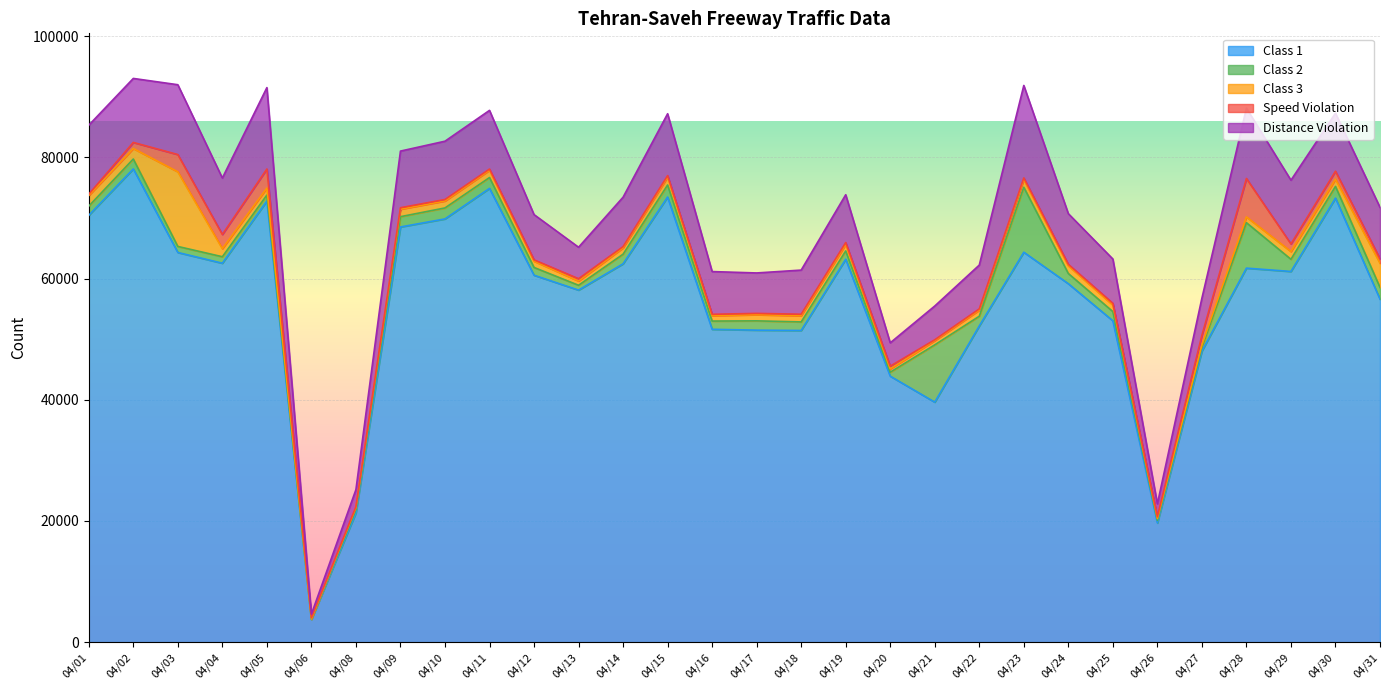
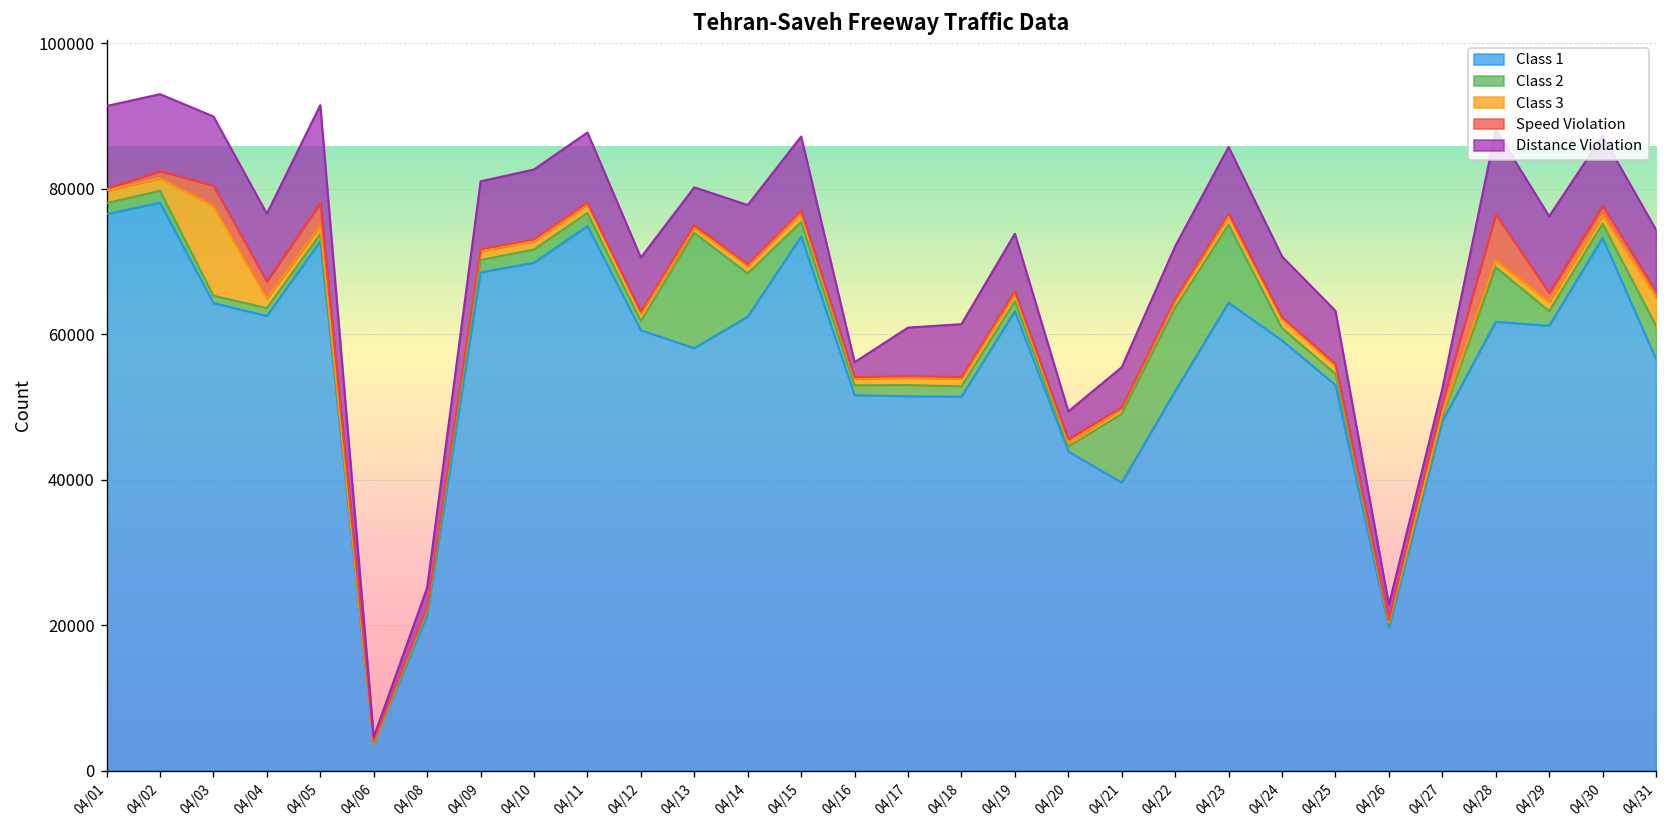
  {
    "Class 1": {
-     "04/01": 70000,
+     "04/01": 77000,
      "04/02": 78000,
      "04/03": 64000,
      "04/04": 63000,
      "04/05": 73000,
      "04/08": 21000,
      "04/09": 69000,
      "04/10": 70000,
      "04/11": 75000,
      "04/12": 61000,
      "04/13": 58000,
      "04/14": 62000,
      "04/15": 73000,
      "04/16": 52000,
      "04/17": 51000,
      "04/18": 51000,
      "04/19": 63000,
      "04/20": 44000,
      "04/21": 40000,
      "04/22": 52000,
      "04/23": 64000,
      "04/24": 59000,
      "04/25": 53000,
      "04/26": 20000,
      "04/27": 48000,
      "04/28": 62000,
      "04/29": 61000,
      "04/30": 73000,
      "04/31": 57000
    },
    "Class 2": {
      "04/01": 2000,
      "04/02": 2000,
      "04/03": 1000,
      "04/04": 1000,
      "04/05": 1000,
      "04/09": 2000,
      "04/10": 2000,
      "04/11": 2000,
      "04/12": 1000,
-     "04/13": 1000,
-     "04/14": 2000,
+     "04/13": 16000,
+     "04/14": 6000,
      "04/15": 2000,
      "04/16": 1000,
      "04/17": 2000,
      "04/18": 1000,
      "04/19": 1000,
      "04/20": 1000,
      "04/21": 9000,
-     "04/22": 2000,
+     "04/22": 11000,
      "04/23": 11000,
      "04/24": 2000,
      "04/25": 2000,
      "04/28": 8000,
      "04/29": 2000,
      "04/30": 2000,
-     "04/31": 2000
+     "04/31": 5000
    },
    "Class 3": {
      "04/02": 2000,
      "04/03": 12000,
      "04/04": 1000,
      "04/05": 1000,
      "04/20": 1000,
      "04/28": 1000,
      "04/29": 1000,
      "04/30": 1000,
      "04/31": 4000
    },
    "Speed Violation": {
      "04/02": 1000,
      "04/03": 3000,
      "04/04": 2000,
      "04/05": 3000,
      "04/20": 0,
      "04/27": 2000,
      "04/28": 6000,
      "04/29": 1000,
      "04/30": 1000,
      "04/31": 1000
    },
    "Distance Violation": {
      "04/01": 11000,
      "04/02": 11000,
-     "04/03": 12000,
+     "04/03": 9000,
      "04/04": 9000,
      "04/05": 13000,
      "04/06": 1000,
      "04/08": 3000,
      "04/09": 9000,
      "04/10": 10000,
      "04/11": 10000,
      "04/12": 7000,
      "04/13": 5000,
      "04/14": 8000,
      "04/15": 10000,
-     "04/16": 7000,
+     "04/16": 2000,
      "04/17": 7000,
      "04/18": 7000,
      "04/19": 8000,
      "04/20": 4000,
      "04/21": 6000,
      "04/22": 7000,
-     "04/23": 15000,
+     "04/23": 9000,
      "04/24": 8000,
      "04/25": 7000,
      "04/26": 2000,
-     "04/27": 6000,
+     "04/27": 2000,
      "04/29": 11000,
      "04/31": 8000
    }
  }
